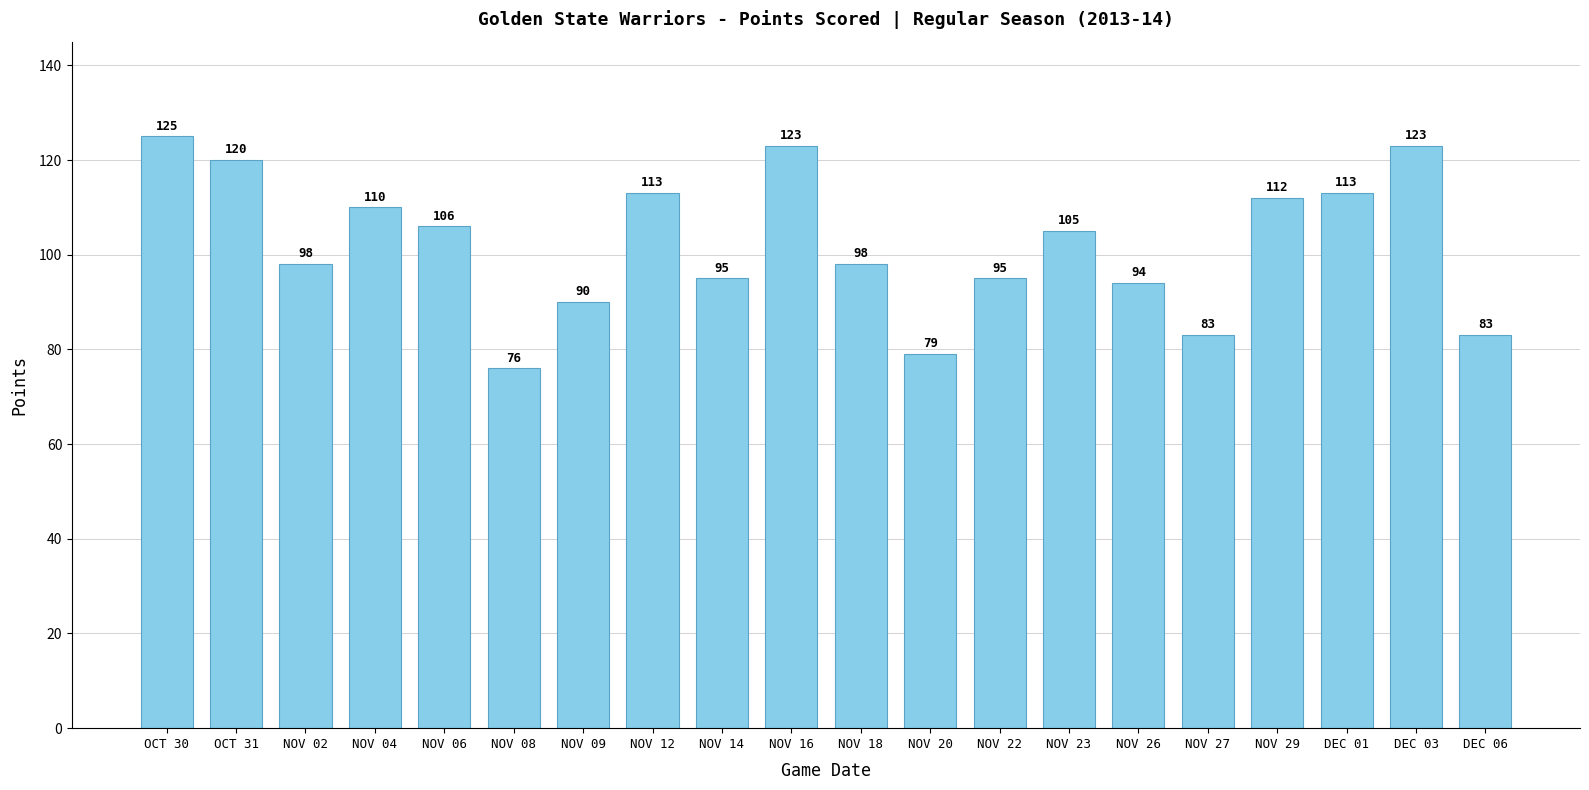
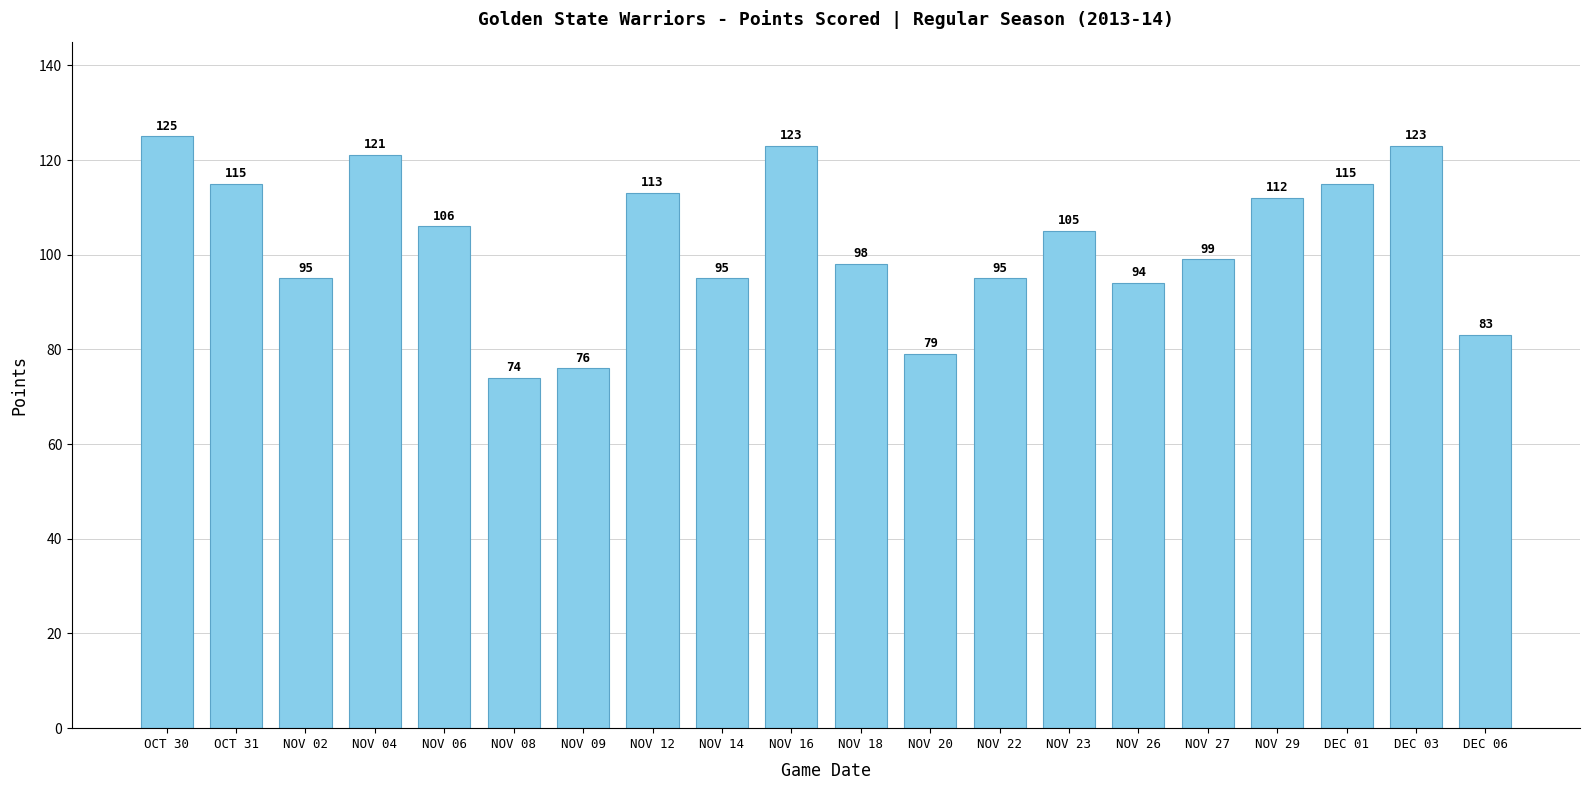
  {
    "OCT 30": 125,
-   "OCT 31": 120,
-   "NOV 02": 98,
-   "NOV 04": 110,
+   "OCT 31": 115,
+   "NOV 02": 95,
+   "NOV 04": 121,
    "NOV 06": 106,
-   "NOV 08": 76,
-   "NOV 09": 90,
+   "NOV 08": 74,
+   "NOV 09": 76,
    "NOV 12": 113,
    "NOV 14": 95,
    "NOV 16": 123,
    "NOV 18": 98,
    "NOV 20": 79,
    "NOV 22": 95,
    "NOV 23": 105,
    "NOV 26": 94,
-   "NOV 27": 83,
+   "NOV 27": 99,
    "NOV 29": 112,
-   "DEC 01": 113,
+   "DEC 01": 115,
    "DEC 03": 123,
    "DEC 06": 83
  }
